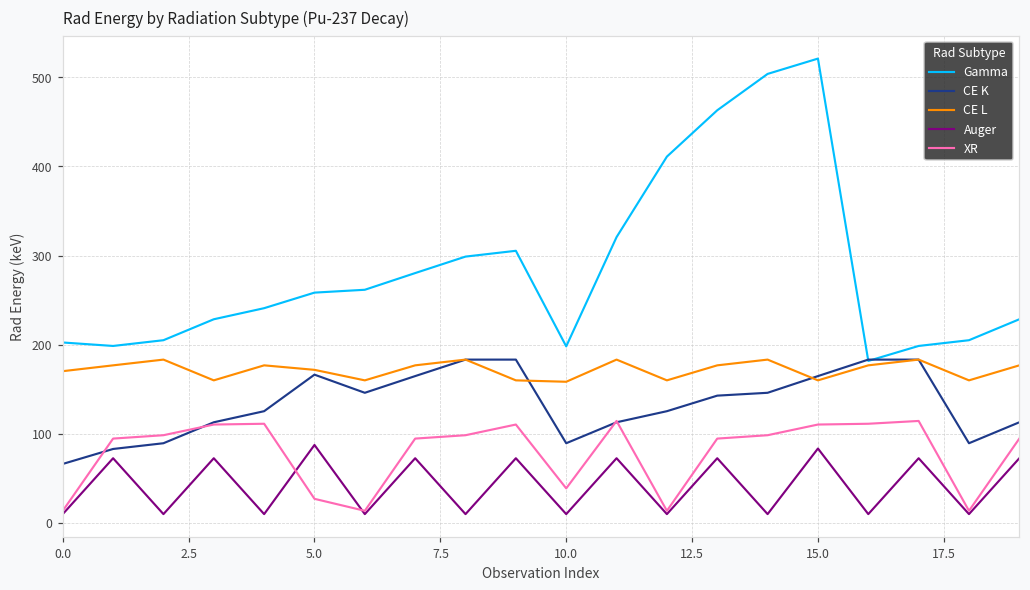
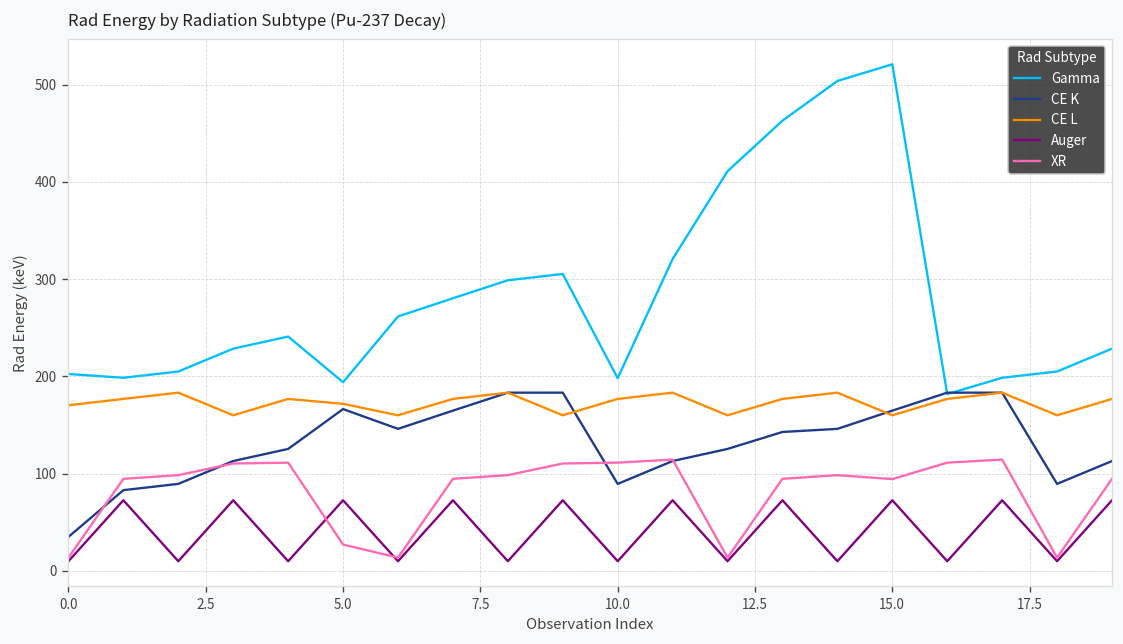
  {
    "Gamma": {
      "0.0": 200,
-     "5.0": 260,
+     "5.0": 190,
      "10.0": 200,
      "15.0": 520
    },
    "CE K": {
-     "0.0": 70,
+     "0.0": 30,
      "5.0": 170,
      "10.0": 90,
      "15.0": 160
    },
    "CE L": {
      "0.0": 170,
      "5.0": 170,
-     "10.0": 160,
+     "10.0": 180,
      "15.0": 160
    },
    "Auger": {
      "0.0": 10,
-     "5.0": 90,
+     "5.0": 70,
      "10.0": 10,
-     "15.0": 80
+     "15.0": 70
    },
    "XR": {
      "0.0": 10,
      "5.0": 30,
-     "10.0": 40,
-     "15.0": 110
+     "10.0": 110,
+     "15.0": 90
    }
  }
